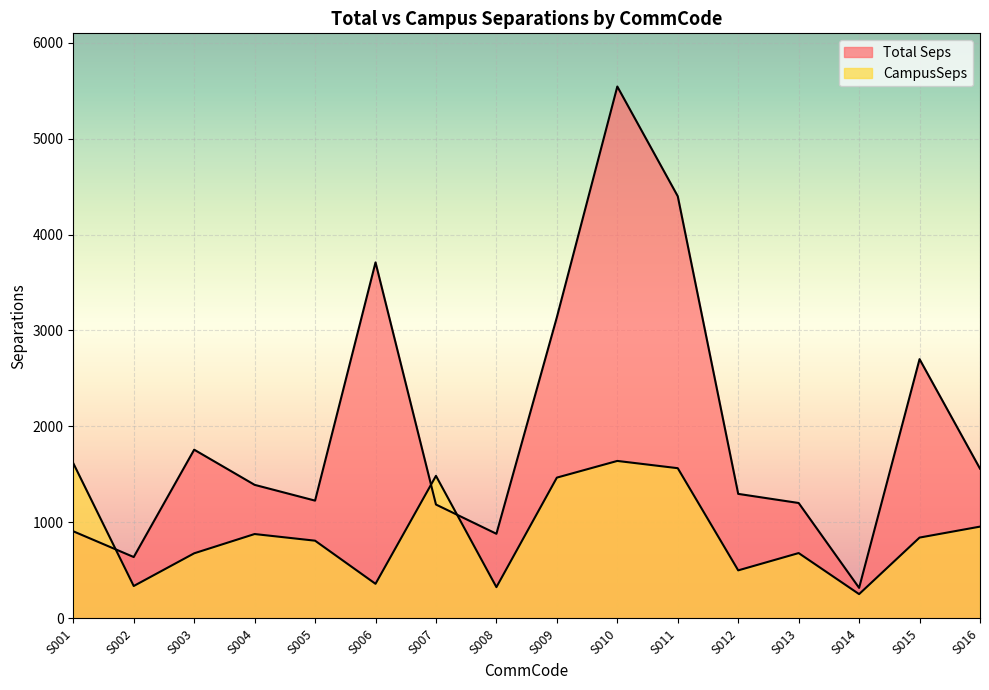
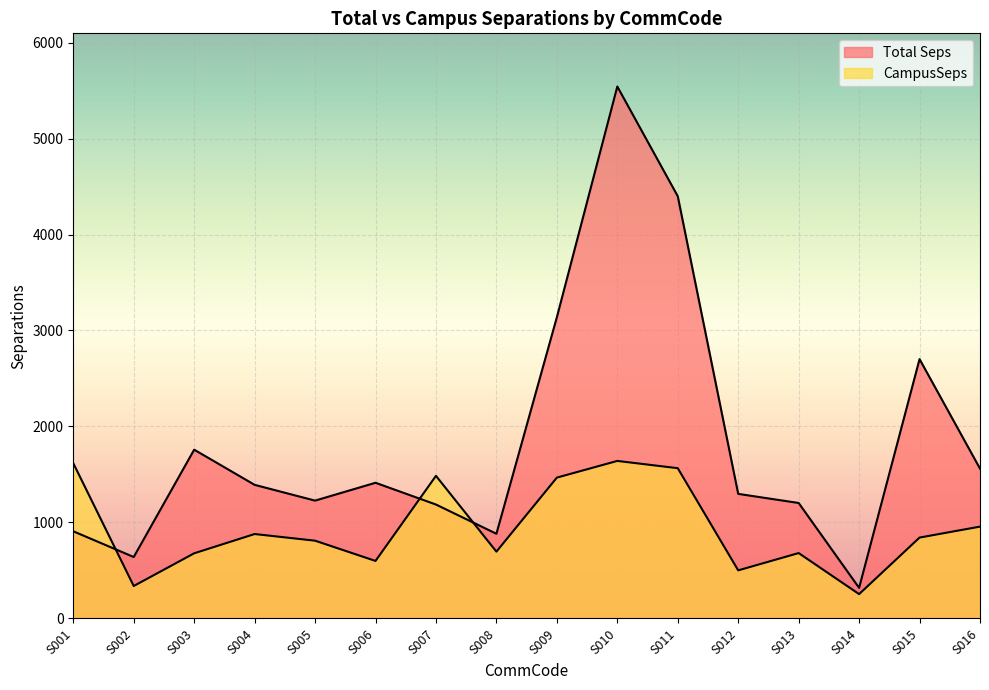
  {
    "Total Seps": {
      "S001": 900,
      "S002": 600,
      "S003": 1800,
      "S004": 1400,
      "S005": 1200,
-     "S006": 3700,
+     "S006": 1400,
      "S007": 1200,
      "S008": 900,
      "S009": 3100,
      "S010": 5500,
      "S011": 4400,
      "S012": 1300,
      "S013": 1200,
      "S014": 300,
      "S015": 2700,
      "S016": 1600
    },
    "CampusSeps": {
      "S001": 1600,
      "S002": 300,
      "S003": 700,
      "S004": 900,
      "S005": 800,
-     "S006": 400,
+     "S006": 600,
      "S007": 1500,
-     "S008": 300,
+     "S008": 700,
      "S009": 1500,
      "S010": 1600,
      "S011": 1600,
      "S012": 500,
      "S013": 700,
      "S014": 300,
      "S015": 800,
      "S016": 1000
    }
  }
